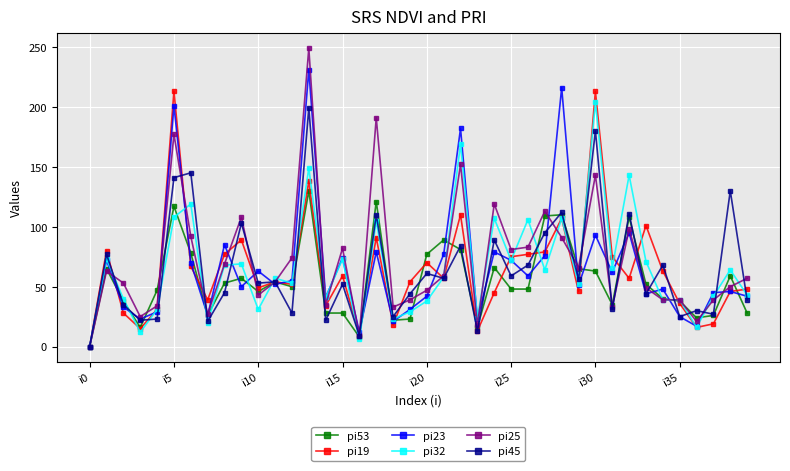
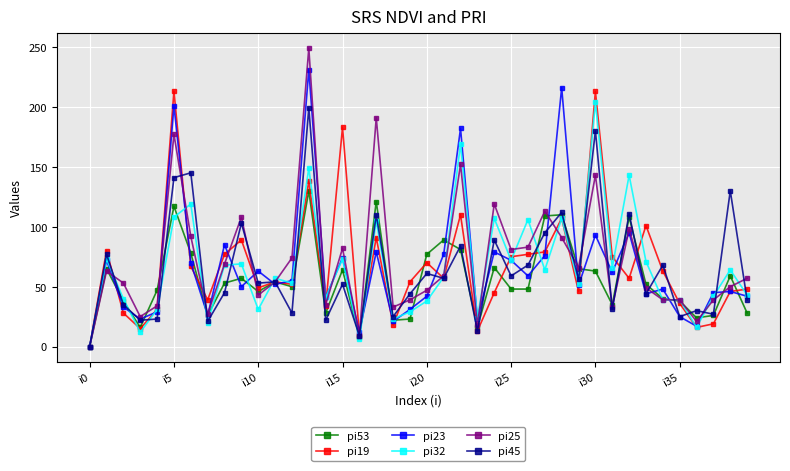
  {
    "pi53": {
      "i5": 117,
      "i10": 46,
-     "i15": 28,
+     "i15": 64,
      "i20": 77,
      "i25": 48,
      "i30": 63
    },
    "pi19": {
      "i5": 213,
      "i10": 49,
-     "i15": 59,
+     "i15": 183,
      "i20": 70,
      "i25": 75,
      "i30": 213
    },
    "pi23": {
      "i5": 201,
      "i10": 63,
      "i20": 42,
      "i30": 93
    },
    "pi32": {
      "i5": 108,
      "i10": 31,
      "i20": 38,
      "i30": 204
    },
    "pi25": {
      "i5": 177,
      "i10": 43,
      "i15": 82,
      "i20": 47,
      "i25": 81,
      "i30": 143
    },
    "pi45": {
      "i5": 141,
      "i10": 53,
      "i15": 52,
      "i20": 61,
      "i25": 59,
      "i30": 180
    }
  }
